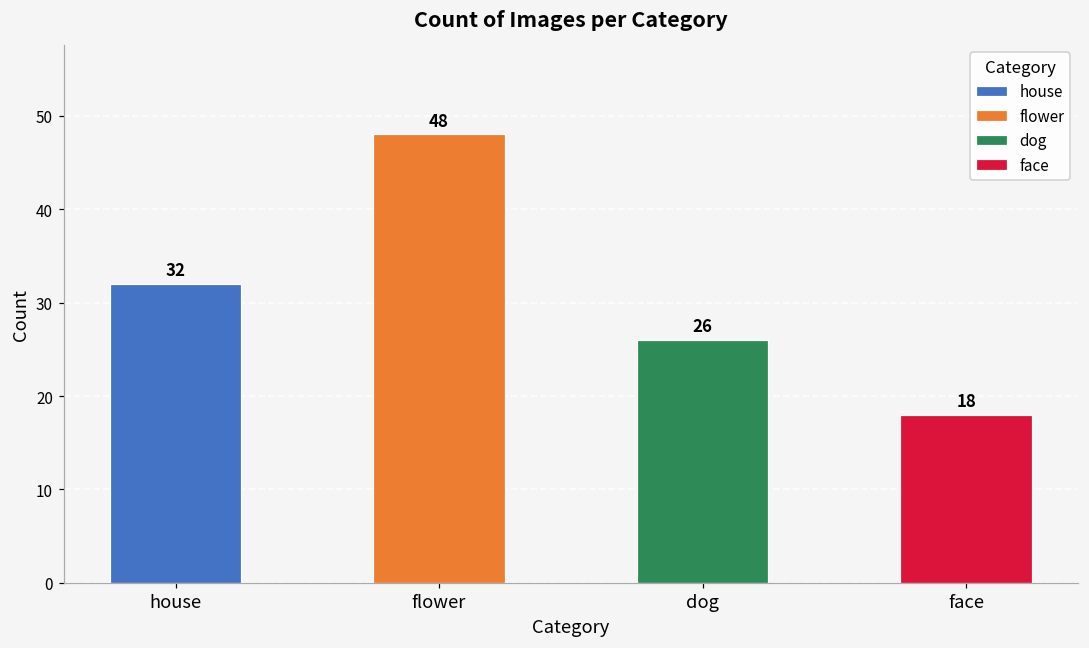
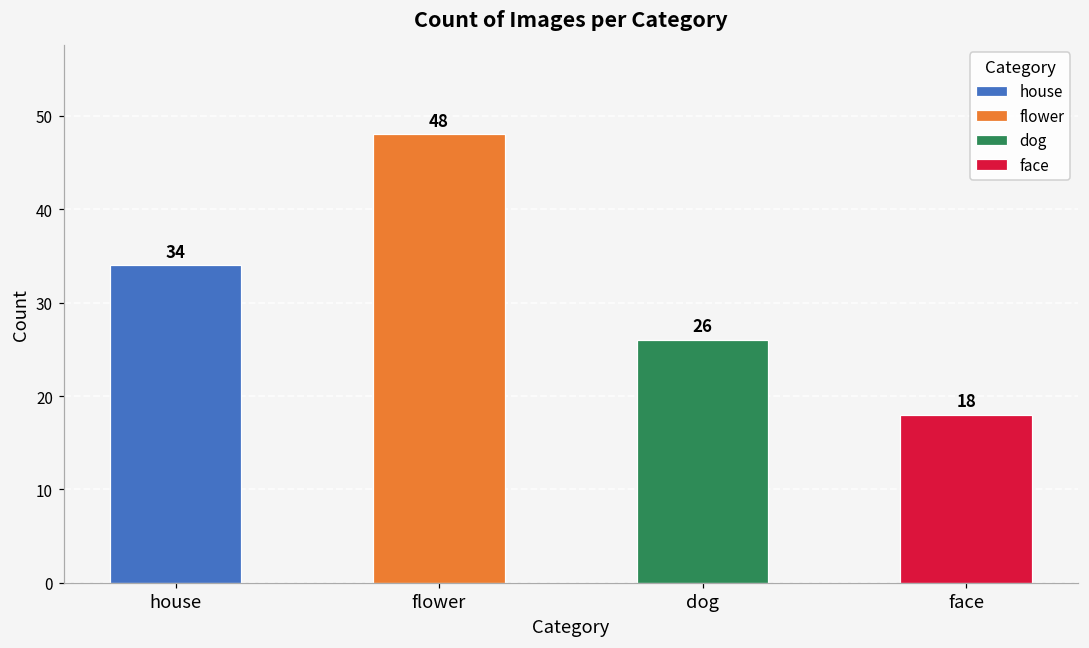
  {
-   "house": 32,
+   "house": 34,
    "flower": 48,
    "dog": 26,
    "face": 18
  }
